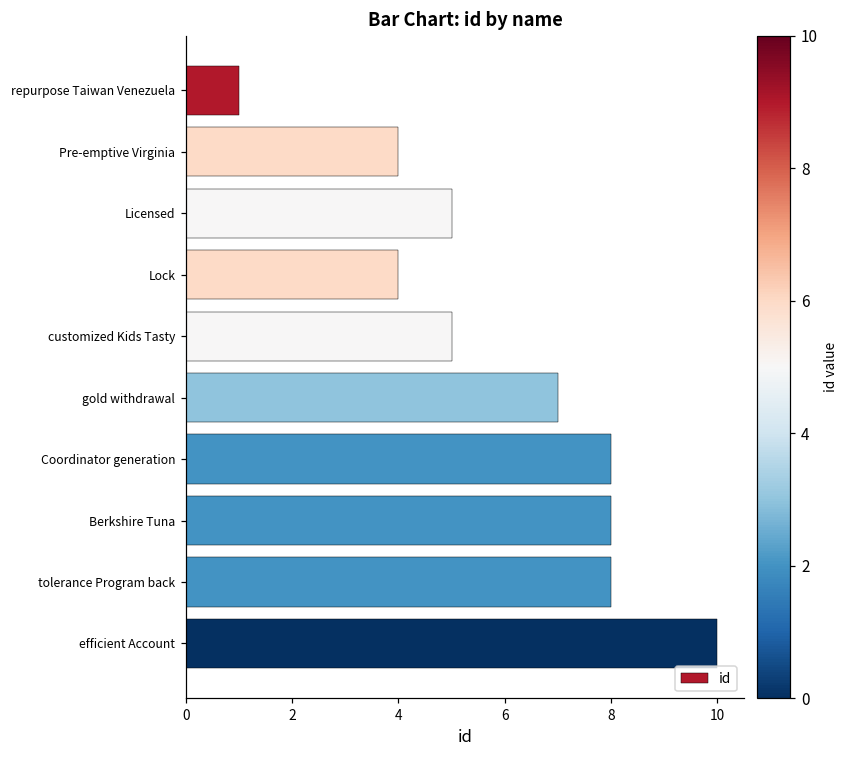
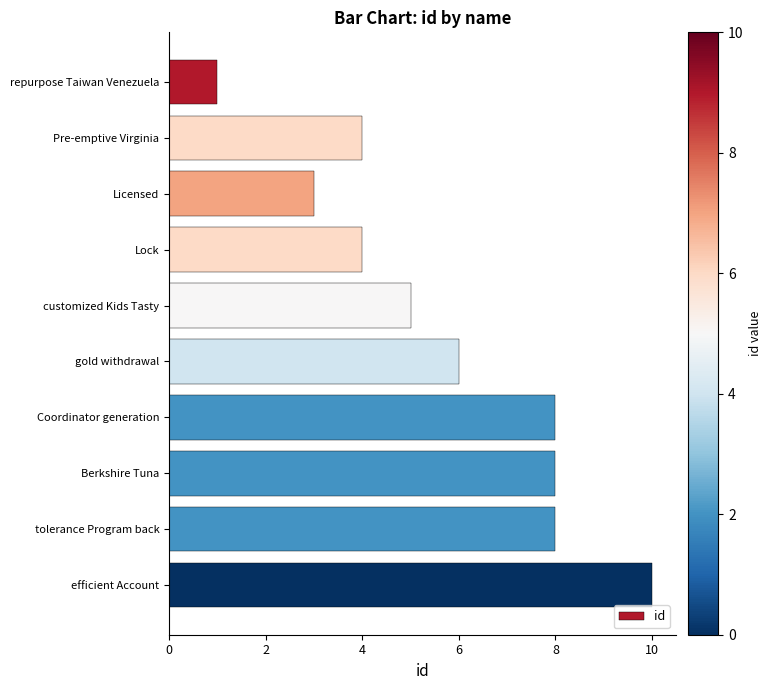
  {
    "repurpose Taiwan Venezuela": 1,
    "Pre-emptive Virginia": 4,
-   "Licensed": 5,
+   "Licensed": 3,
    "Lock": 4,
    "customized Kids Tasty": 5,
-   "gold withdrawal": 7,
+   "gold withdrawal": 6,
    "Coordinator generation": 8,
    "Berkshire Tuna": 8,
    "tolerance Program back": 8,
    "efficient Account": 10
  }
